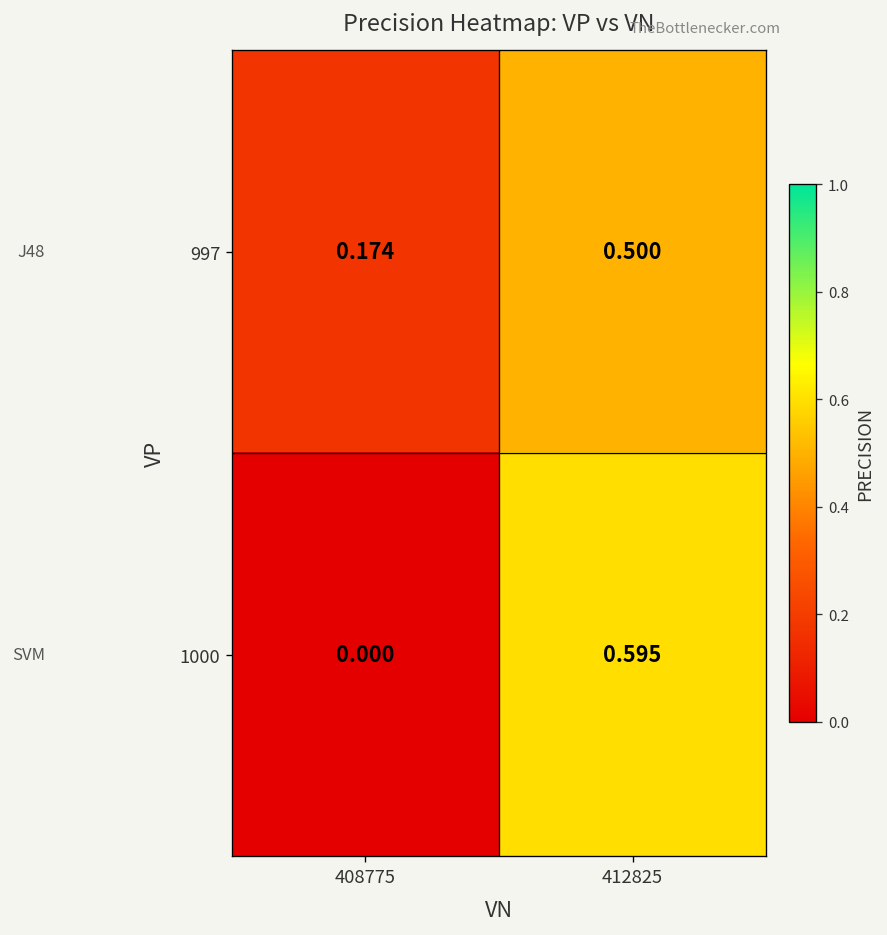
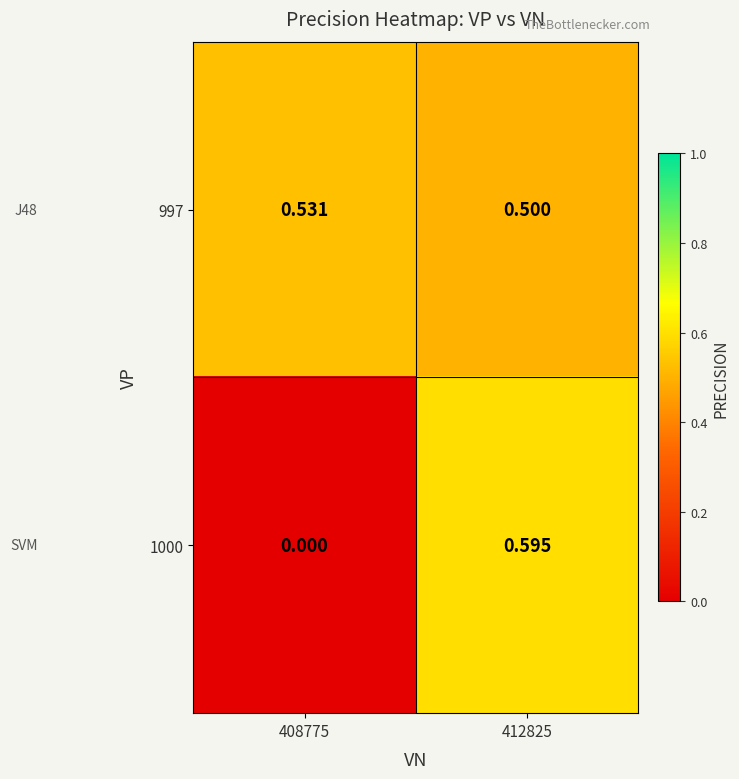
  {
    "997": {
-     "408775": 0.174,
+     "408775": 0.531,
      "412825": 0.500
    },
    "1000": {
      "408775": 0.000,
      "412825": 0.595
    }
  }
